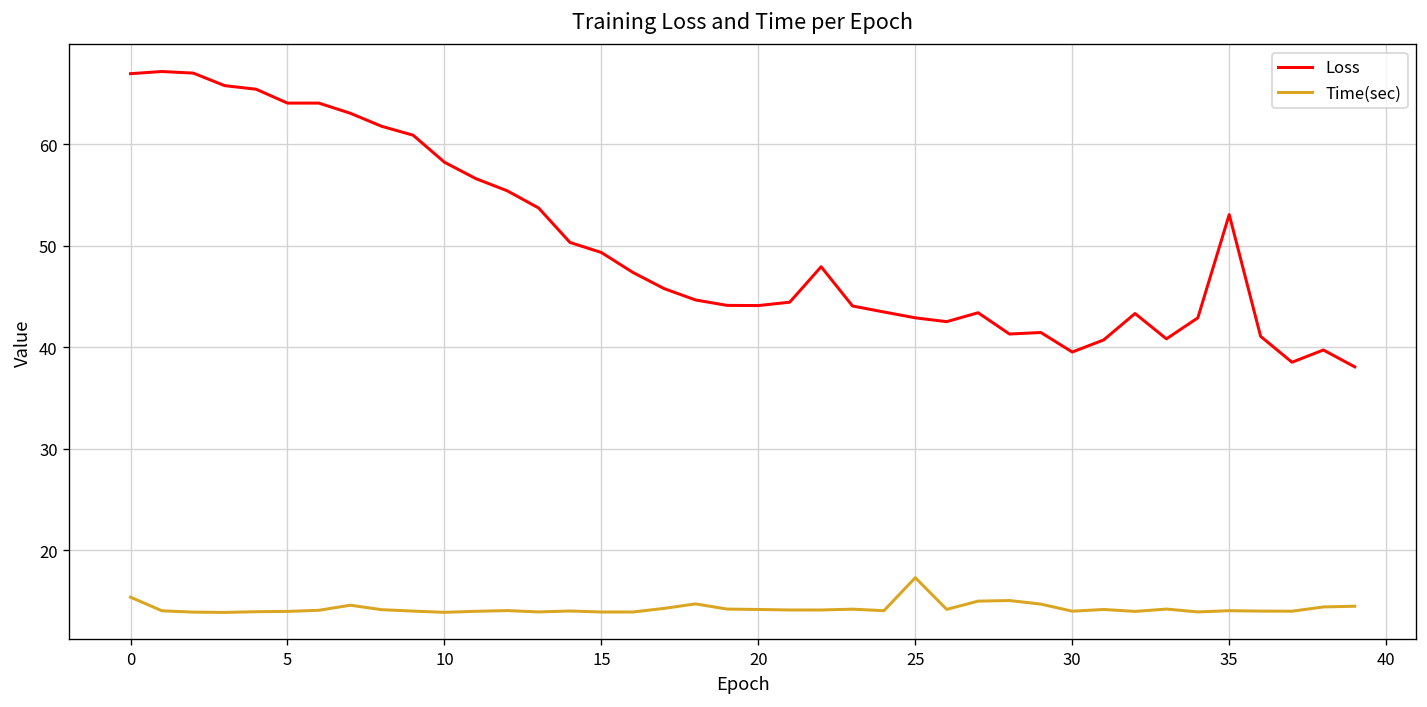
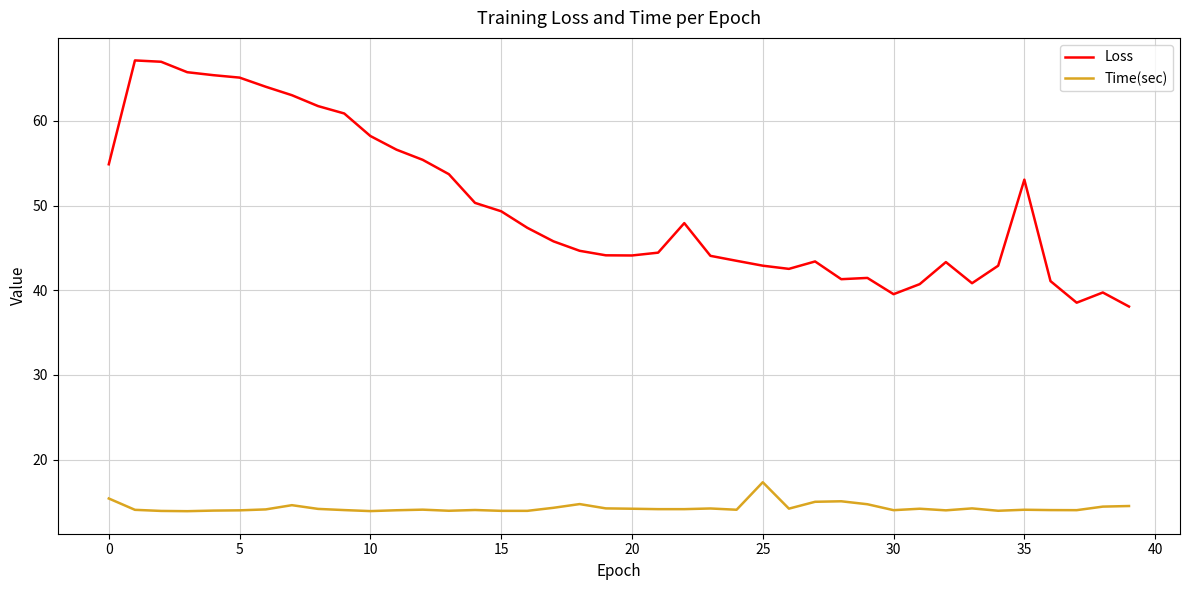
  {
    "Loss": {
-     "0": 67,
-     "5": 64,
+     "0": 55,
+     "5": 65,
      "10": 58,
      "15": 49,
      "20": 44,
      "25": 43,
      "30": 40,
      "35": 53
    },
    "Time(sec)": {
      "0": 15,
      "5": 14,
      "10": 14,
      "15": 14,
      "20": 14,
      "25": 17,
      "30": 14,
      "35": 14
    }
  }
